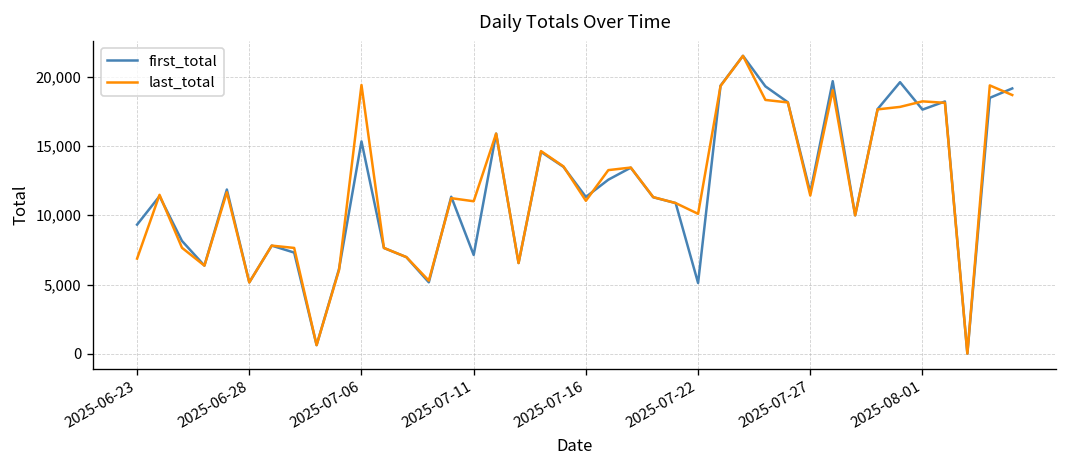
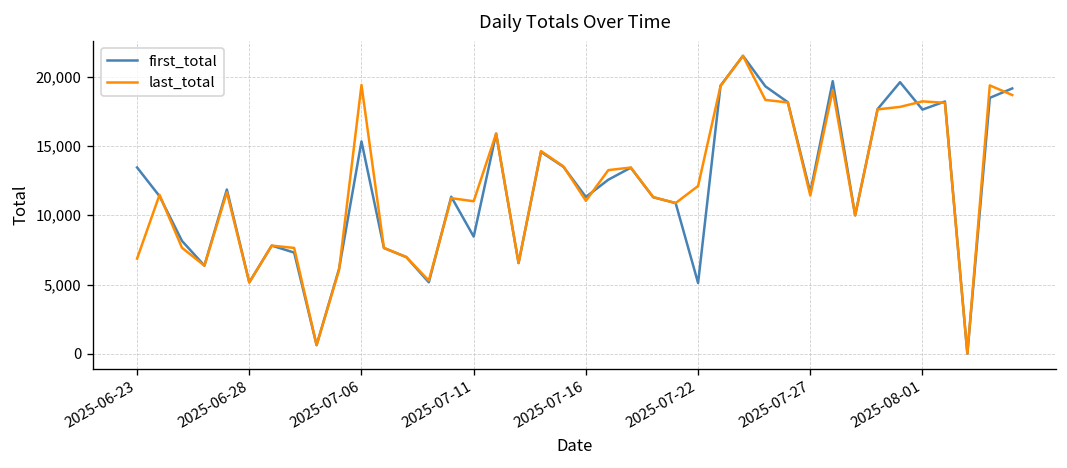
  {
    "first_total": {
-     "2025-06-23": "9,300",
+     "2025-06-23": "13,500",
      "2025-07-06": "15,300",
-     "2025-07-11": "7,100",
+     "2025-07-11": "8,500",
      "2025-07-16": "11,300",
      "2025-07-22": "5,100",
      "2025-07-27": "11,700",
      "2025-08-01": "17,600"
    },
    "last_total": {
      "2025-06-23": "6,900",
      "2025-07-06": "19,400",
      "2025-07-11": "11,000",
      "2025-07-16": "11,000",
-     "2025-07-22": "10,100",
+     "2025-07-22": "12,100",
      "2025-07-27": "11,400",
      "2025-08-01": "18,200"
    }
  }
